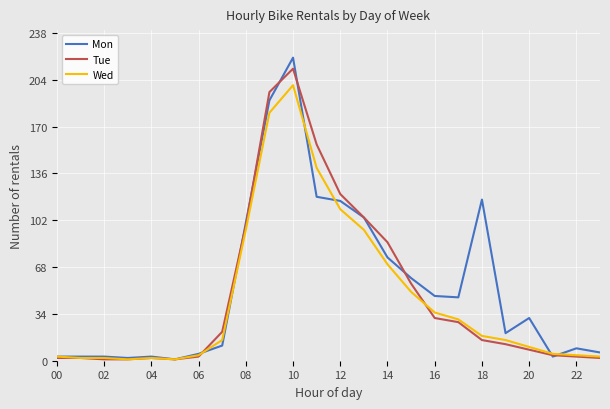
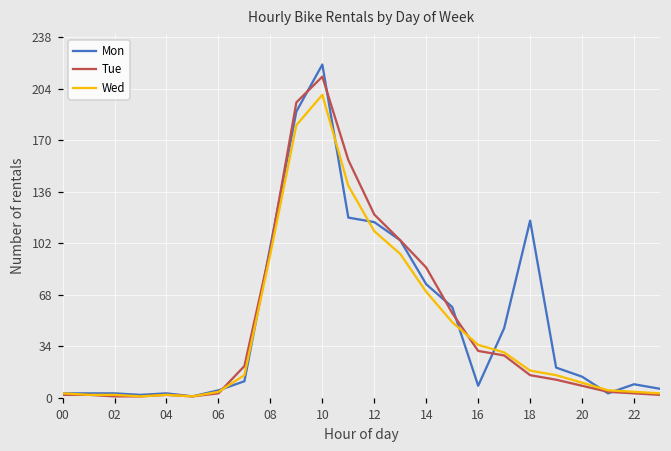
  {
    "Mon": {
      "08": 100,
      "10": 220,
      "12": 116,
      "14": 75,
-     "16": 47,
+     "16": 8,
      "18": 117,
-     "20": 31,
+     "20": 14,
      "22": 9
    },
    "Tue": {
      "08": 98,
      "10": 212,
      "12": 121,
      "14": 86,
      "16": 31,
      "18": 15,
      "20": 8
    },
    "Wed": {
      "08": 95,
      "10": 200,
      "12": 110,
      "14": 70,
      "16": 35,
      "18": 18,
      "20": 10
    }
  }
